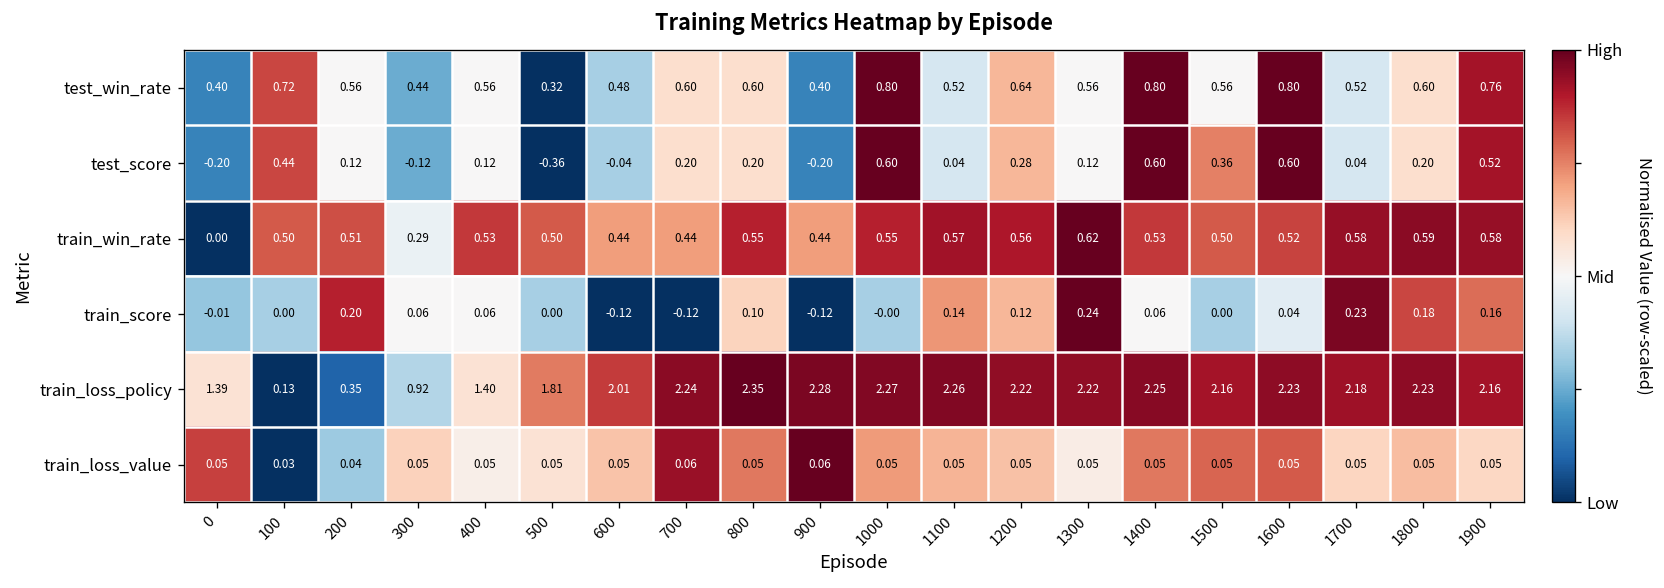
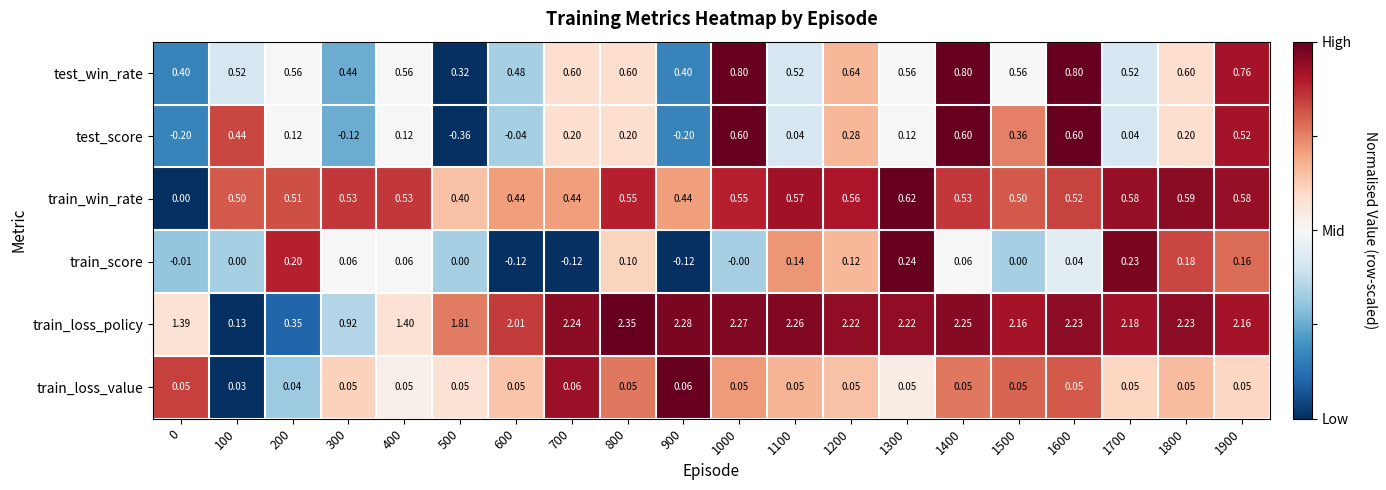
  {
    "test_win_rate": {
      "0": 0.40,
-     "100": 0.72,
+     "100": 0.52,
      "200": 0.56,
      "300": 0.44,
      "400": 0.56,
      "500": 0.32,
      "600": 0.48,
      "700": 0.60,
      "800": 0.60,
      "900": 0.40,
      "1000": 0.80,
      "1100": 0.52,
      "1200": 0.64,
      "1300": 0.56,
      "1400": 0.80,
      "1500": 0.56,
      "1600": 0.80,
      "1700": 0.52,
      "1800": 0.60,
      "1900": 0.76
    },
    "test_score": {
      "0": -0.20,
      "100": 0.44,
      "200": 0.12,
      "300": -0.12,
      "400": 0.12,
      "500": -0.36,
      "600": -0.04,
      "700": 0.20,
      "800": 0.20,
      "900": -0.20,
      "1000": 0.60,
      "1100": 0.04,
      "1200": 0.28,
      "1300": 0.12,
      "1400": 0.60,
      "1500": 0.36,
      "1600": 0.60,
      "1700": 0.04,
      "1800": 0.20,
      "1900": 0.52
    },
    "train_win_rate": {
      "0": 0.00,
      "100": 0.50,
      "200": 0.51,
-     "300": 0.29,
+     "300": 0.53,
      "400": 0.53,
-     "500": 0.50,
+     "500": 0.40,
      "600": 0.44,
      "700": 0.44,
      "800": 0.55,
      "900": 0.44,
      "1000": 0.55,
      "1100": 0.57,
      "1200": 0.56,
      "1300": 0.62,
      "1400": 0.53,
      "1500": 0.50,
      "1600": 0.52,
      "1700": 0.58,
      "1800": 0.59,
      "1900": 0.58
    },
    "train_score": {
      "0": -0.01,
      "100": 0.00,
      "200": 0.20,
      "300": 0.06,
      "400": 0.06,
      "500": 0.00,
      "600": -0.12,
      "700": -0.12,
      "800": 0.10,
      "900": -0.12,
      "1000": -0.00,
      "1100": 0.14,
      "1200": 0.12,
      "1300": 0.24,
      "1400": 0.06,
      "1500": 0.00,
      "1600": 0.04,
      "1700": 0.23,
      "1800": 0.18,
      "1900": 0.16
    },
    "train_loss_policy": {
      "0": 1.39,
      "100": 0.13,
      "200": 0.35,
      "300": 0.92,
      "400": 1.40,
      "500": 1.81,
      "600": 2.01,
      "700": 2.24,
      "800": 2.35,
      "900": 2.28,
      "1000": 2.27,
      "1100": 2.26,
      "1200": 2.22,
      "1300": 2.22,
      "1400": 2.25,
      "1500": 2.16,
      "1600": 2.23,
      "1700": 2.18,
      "1800": 2.23,
      "1900": 2.16
    },
    "train_loss_value": {
      "0": 0.05,
      "100": 0.03,
      "200": 0.04,
      "300": 0.05,
      "400": 0.05,
      "500": 0.05,
      "600": 0.05,
      "700": 0.06,
      "800": 0.05,
      "900": 0.06,
      "1000": 0.05,
      "1100": 0.05,
      "1200": 0.05,
      "1300": 0.05,
      "1400": 0.05,
      "1500": 0.05,
      "1600": 0.05,
      "1700": 0.05,
      "1800": 0.05,
      "1900": 0.05
    }
  }
